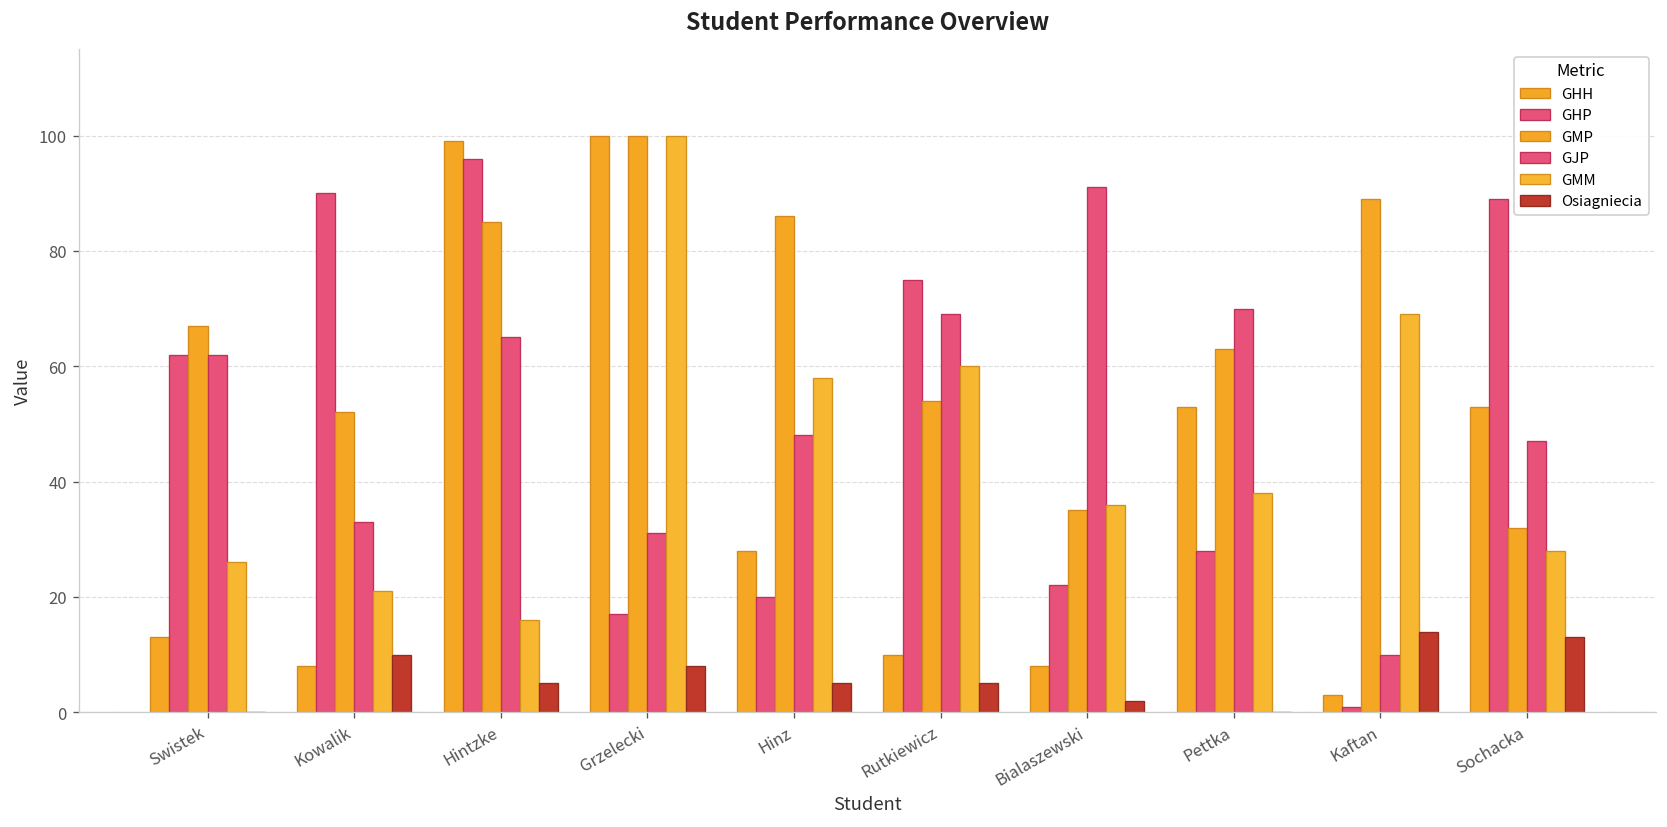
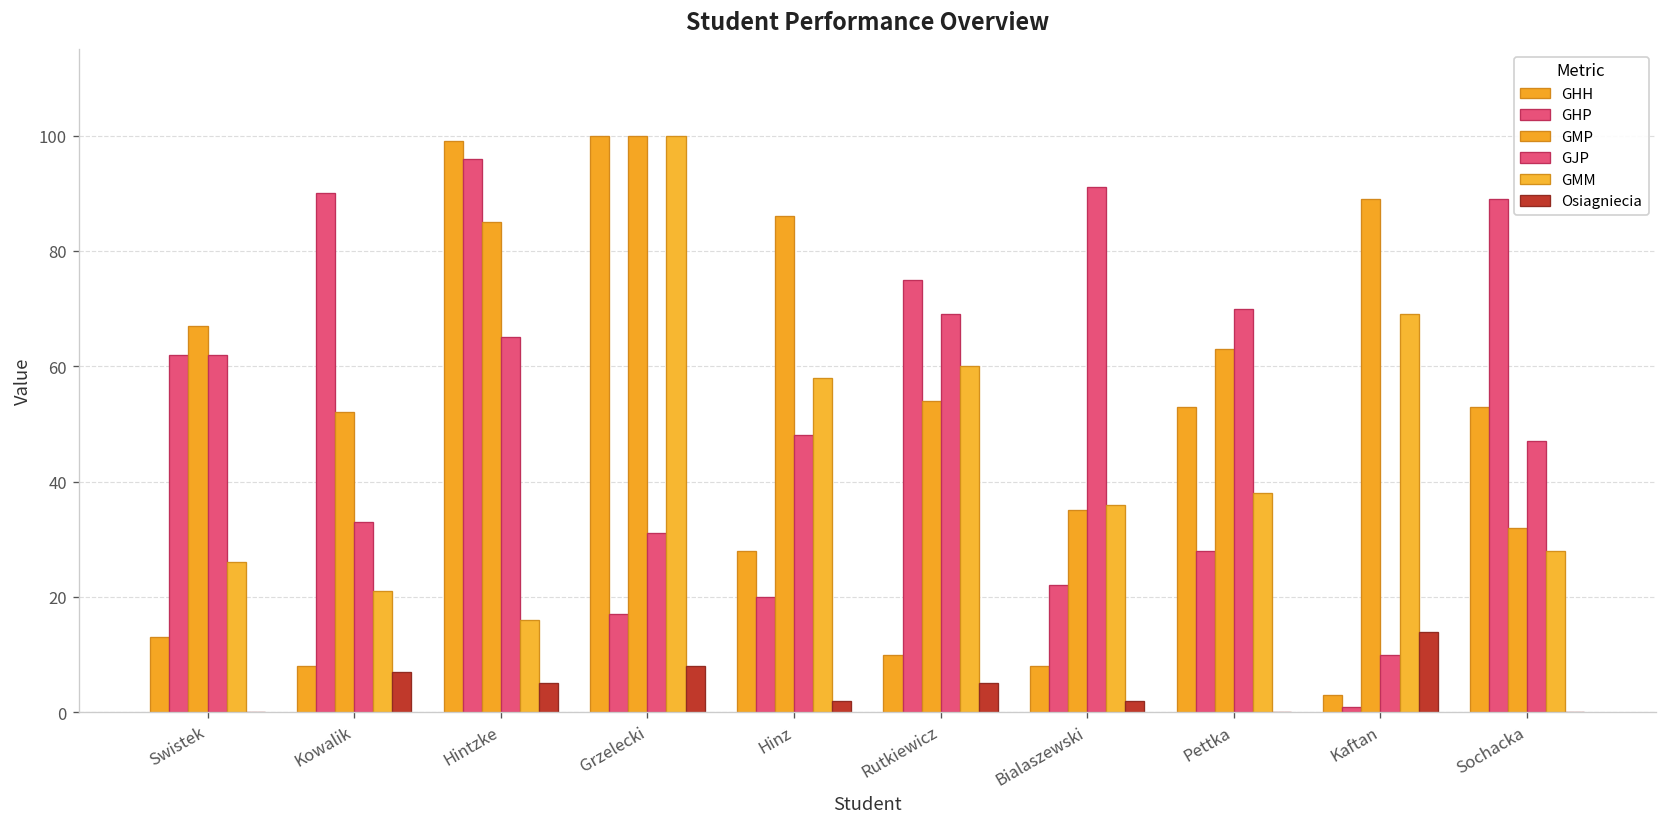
  {
    "Osiagniecia": {
      "Swistek": 0,
-     "Kowalik": 10,
+     "Kowalik": 7,
      "Hintzke": 5,
      "Grzelecki": 8,
-     "Hinz": 5,
+     "Hinz": 2,
      "Rutkiewicz": 5,
      "Bialaszewski": 2,
      "Pettka": 0,
      "Kaftan": 14,
-     "Sochacka": 13
+     "Sochacka": 0
    }
  }
